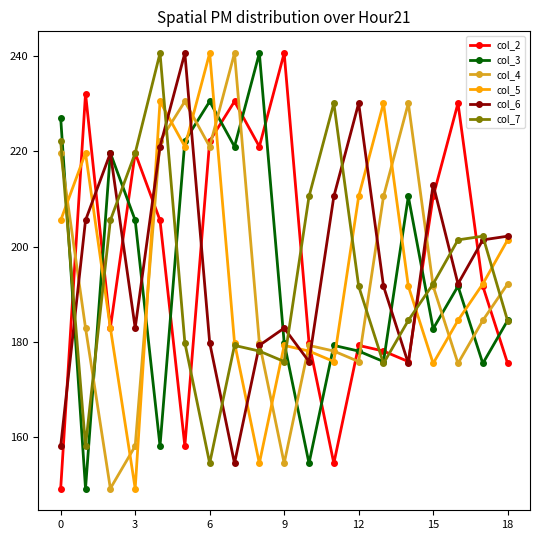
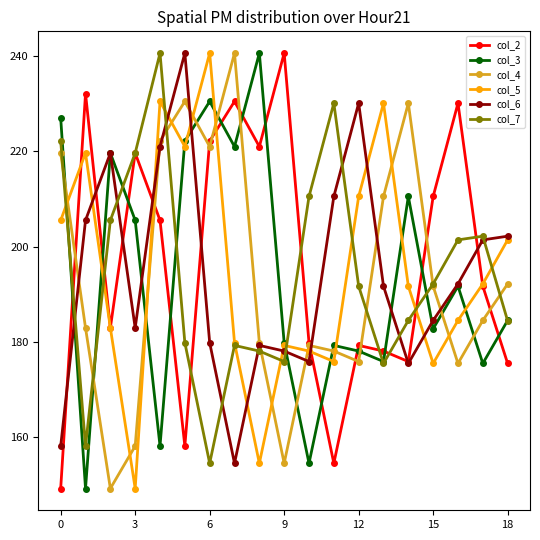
  {
    "col_2": {
      "0": 149,
      "6": 222,
      "9": 241,
      "12": 179,
      "15": 211,
      "18": 175
    },
    "col_3": {
      "0": 227,
      "3": 206,
      "6": 231,
      "9": 180,
      "12": 178,
      "15": 183
    },
    "col_6": {
      "0": 158,
      "3": 183,
      "6": 180,
-     "9": 183,
+     "9": 178,
      "12": 230,
-     "15": 213,
+     "15": 185,
      "18": 202
    },
    "col_7": {
      "0": 222,
      "6": 155,
      "9": 176,
      "12": 192
    }
  }
